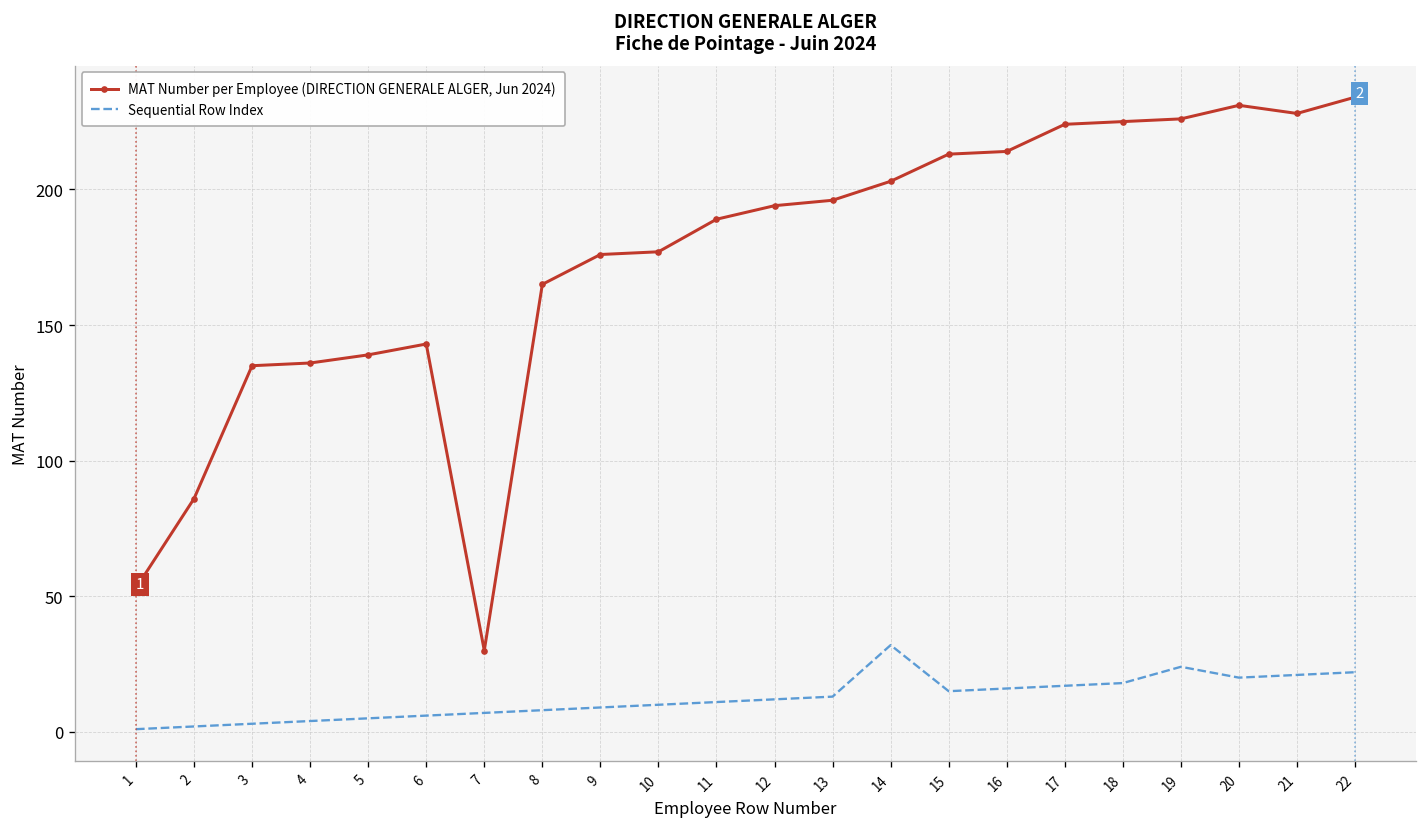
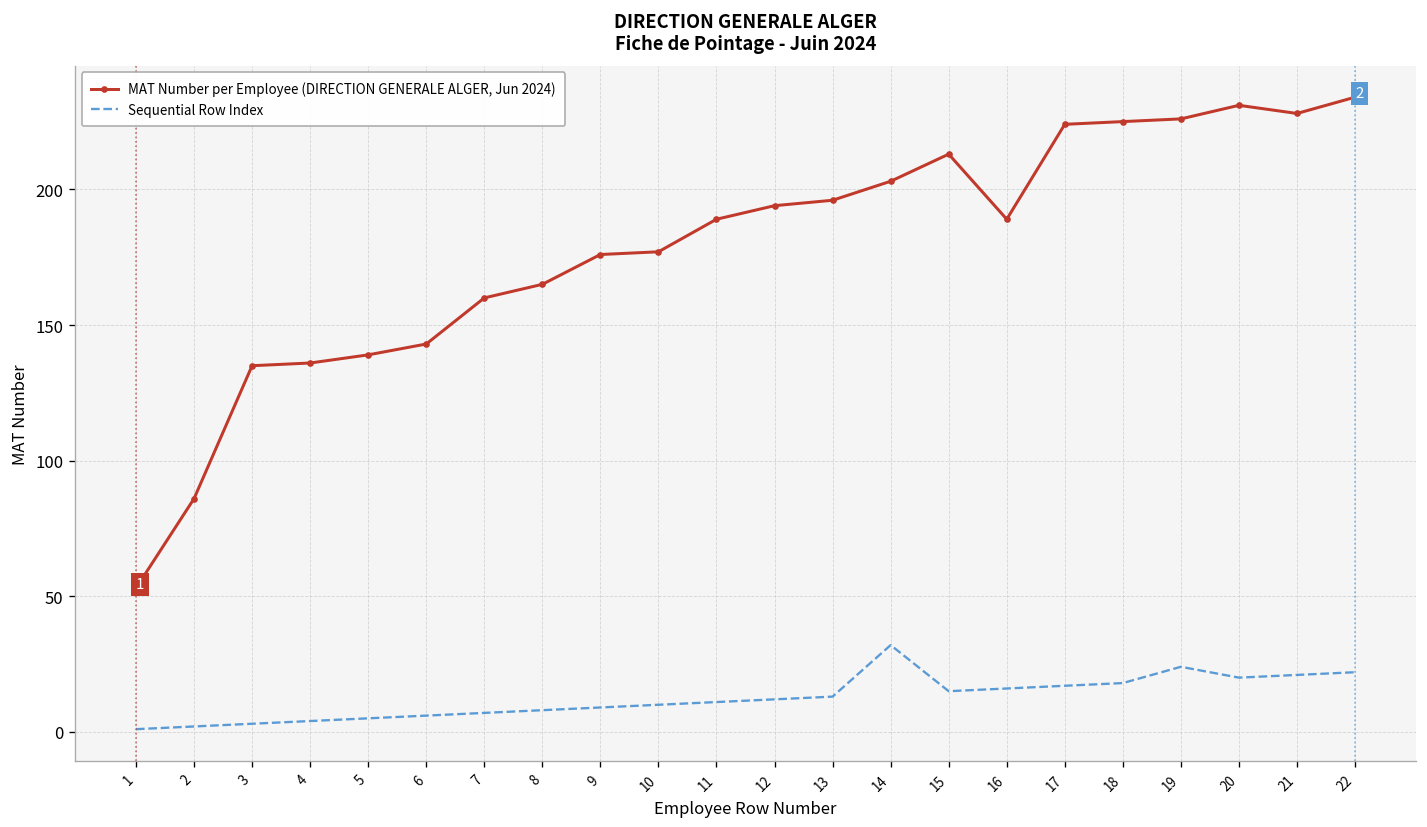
  {
    "MAT Number per Employee (DIRECTION GENERALE ALGER, Jun 2024)": {
      "2": 86,
      "3": 135,
      "4": 136,
      "5": 139,
      "6": 143,
-     "7": 30,
+     "7": 160,
      "8": 165,
      "9": 176,
      "10": 177,
      "11": 189,
      "12": 194,
      "13": 196,
      "14": 203,
      "15": 213,
-     "16": 214,
+     "16": 189,
      "17": 224,
      "18": 225,
      "19": 226,
      "20": 231,
      "21": 228
    },
    "Sequential Row Index": {
      "1": 1,
      "2": 2,
      "3": 3,
      "4": 4,
      "5": 5,
      "6": 6,
      "7": 7,
      "8": 8,
      "9": 9,
      "10": 10,
      "11": 11,
      "12": 12,
      "13": 13,
      "14": 32,
      "15": 15,
      "16": 16,
      "17": 17,
      "18": 18,
      "19": 24,
      "20": 20,
      "21": 21,
      "22": 22
    }
  }
